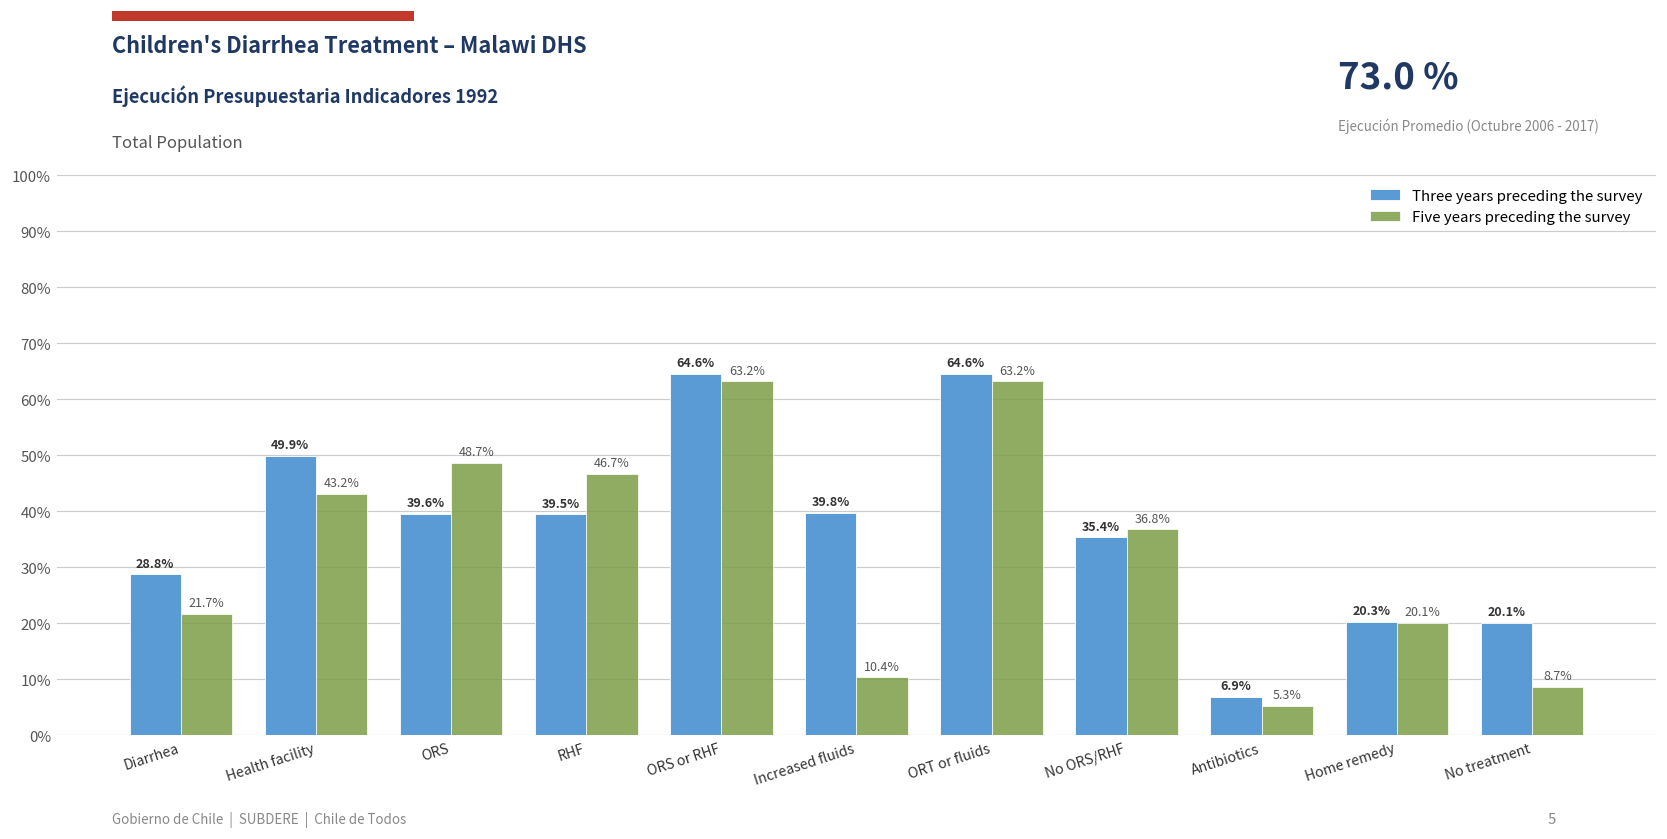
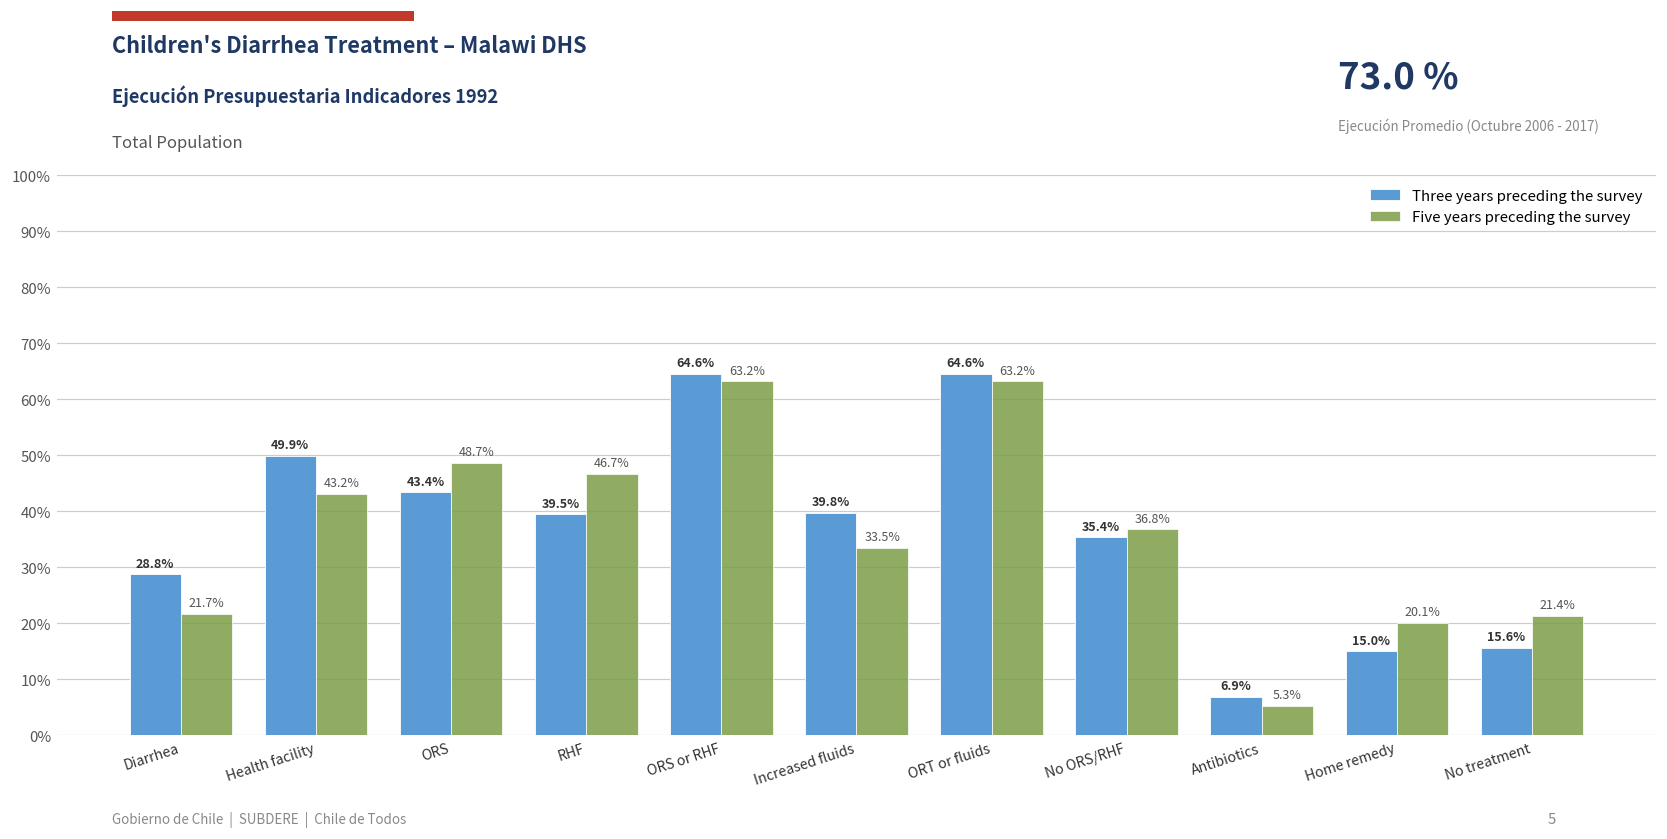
  {
    "Three years preceding the survey": {
      "Diarrhea": "28.8%",
      "Health facility": "49.9%",
-     "ORS": "39.6%",
+     "ORS": "43.4%",
      "RHF": "39.5%",
      "ORS or RHF": "64.6%",
      "Increased fluids": "39.8%",
      "ORT or fluids": "64.6%",
      "No ORS/RHF": "35.4%",
      "Antibiotics": "6.9%",
-     "Home remedy": "20.3%",
-     "No treatment": "20.1%"
+     "Home remedy": "15.0%",
+     "No treatment": "15.6%"
    },
    "Five years preceding the survey": {
      "Diarrhea": "21.7%",
      "Health facility": "43.2%",
      "ORS": "48.7%",
      "RHF": "46.7%",
      "ORS or RHF": "63.2%",
-     "Increased fluids": "10.4%",
+     "Increased fluids": "33.5%",
      "ORT or fluids": "63.2%",
      "No ORS/RHF": "36.8%",
      "Antibiotics": "5.3%",
      "Home remedy": "20.1%",
-     "No treatment": "8.7%"
+     "No treatment": "21.4%"
    }
  }
